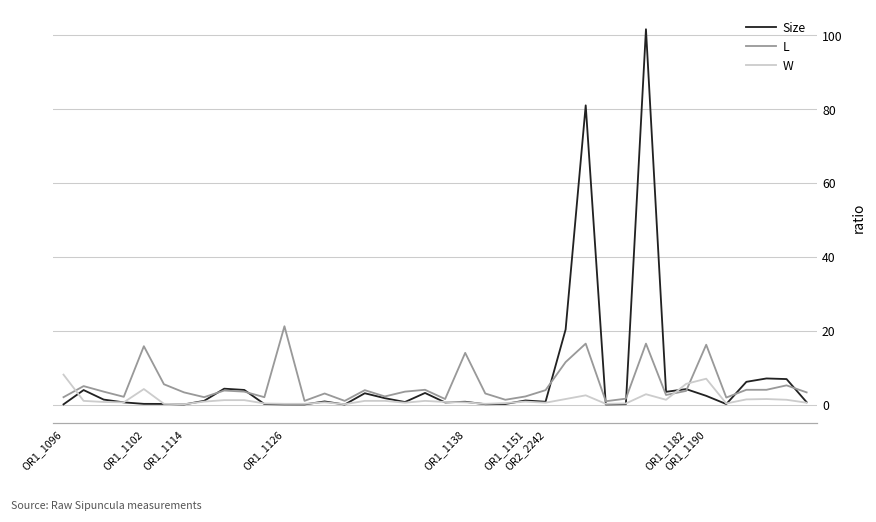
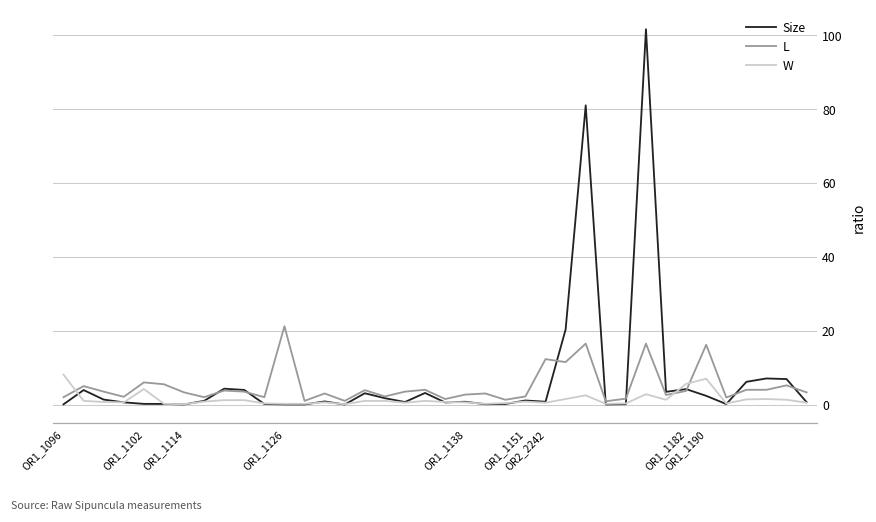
  {
    "Size": {
      "OR1_1096": 0,
      "OR1_1102": 0,
      "OR1_1190": 2
    },
    "L": {
      "OR1_1096": 2,
-     "OR1_1102": 16,
+     "OR1_1102": 6,
      "OR1_1114": 3,
      "OR1_1126": 21,
-     "OR1_1138": 14,
+     "OR1_1138": 3,
      "OR1_1151": 2,
-     "OR2_2242": 4,
+     "OR2_2242": 12,
      "OR1_1190": 16
    },
    "W": {
      "OR1_1096": 8,
      "OR1_1102": 4,
      "OR1_1182": 6,
      "OR1_1190": 7
    }
  }
